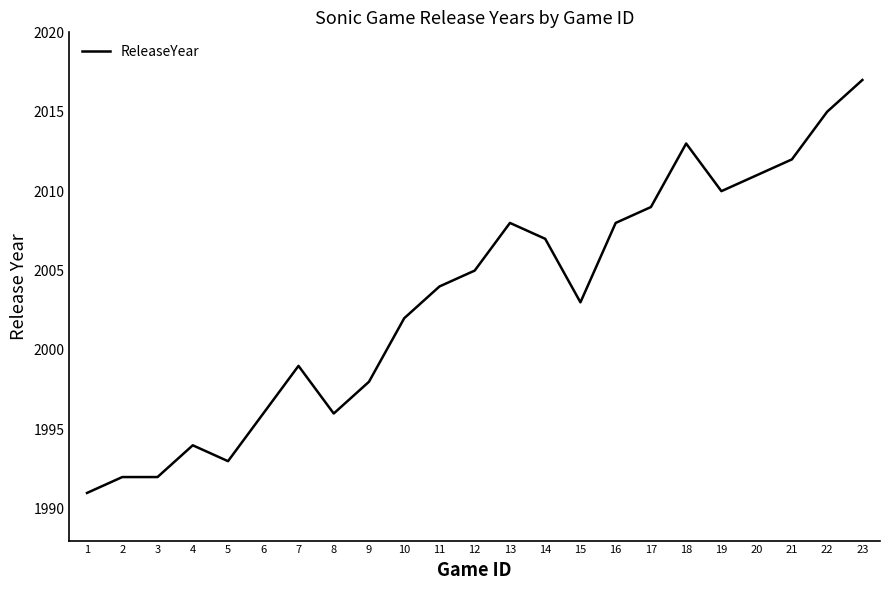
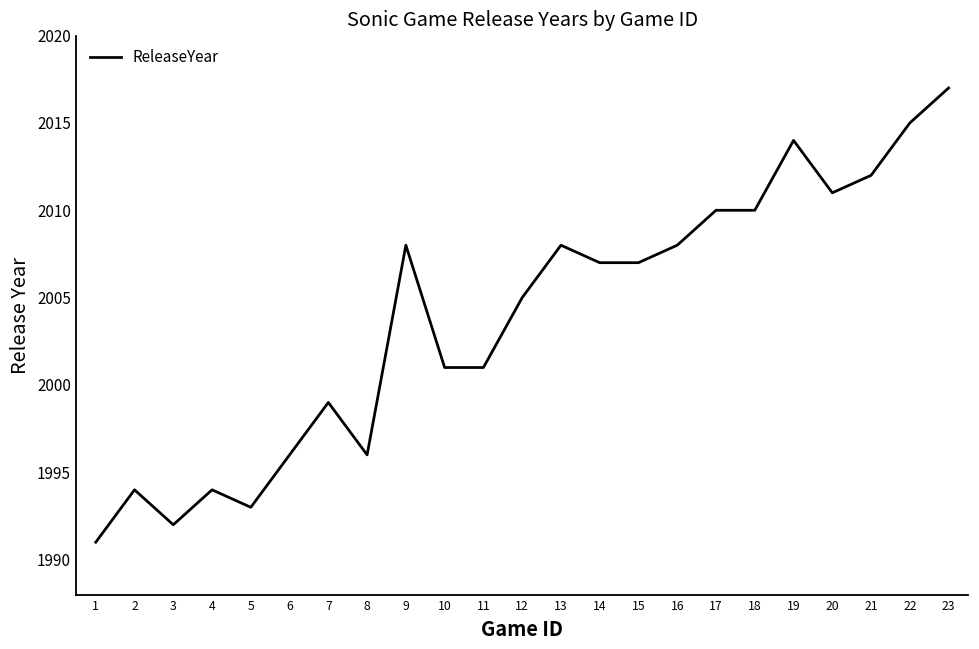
  {
    "1": 1991,
-   "2": 1992,
+   "2": 1994,
    "3": 1992,
    "4": 1994,
    "5": 1993,
    "6": 1996,
    "7": 1999,
    "8": 1996,
-   "9": 1998,
-   "10": 2002,
-   "11": 2004,
+   "9": 2008,
+   "10": 2001,
+   "11": 2001,
    "12": 2005,
    "13": 2008,
    "14": 2007,
-   "15": 2003,
+   "15": 2007,
    "16": 2008,
-   "17": 2009,
-   "18": 2013,
-   "19": 2010,
+   "17": 2010,
+   "18": 2010,
+   "19": 2014,
    "20": 2011,
    "21": 2012,
    "22": 2015,
    "23": 2017
  }
